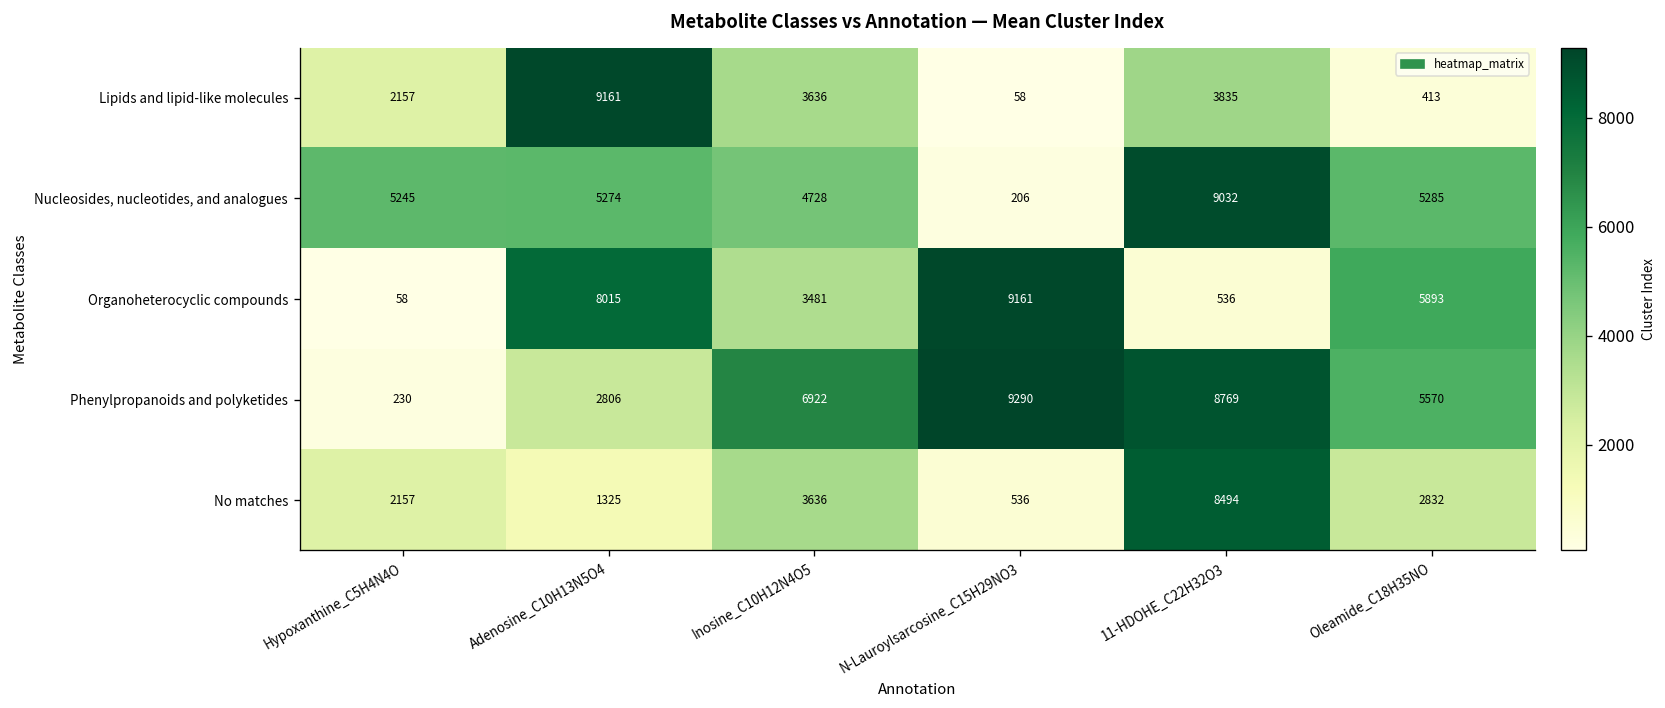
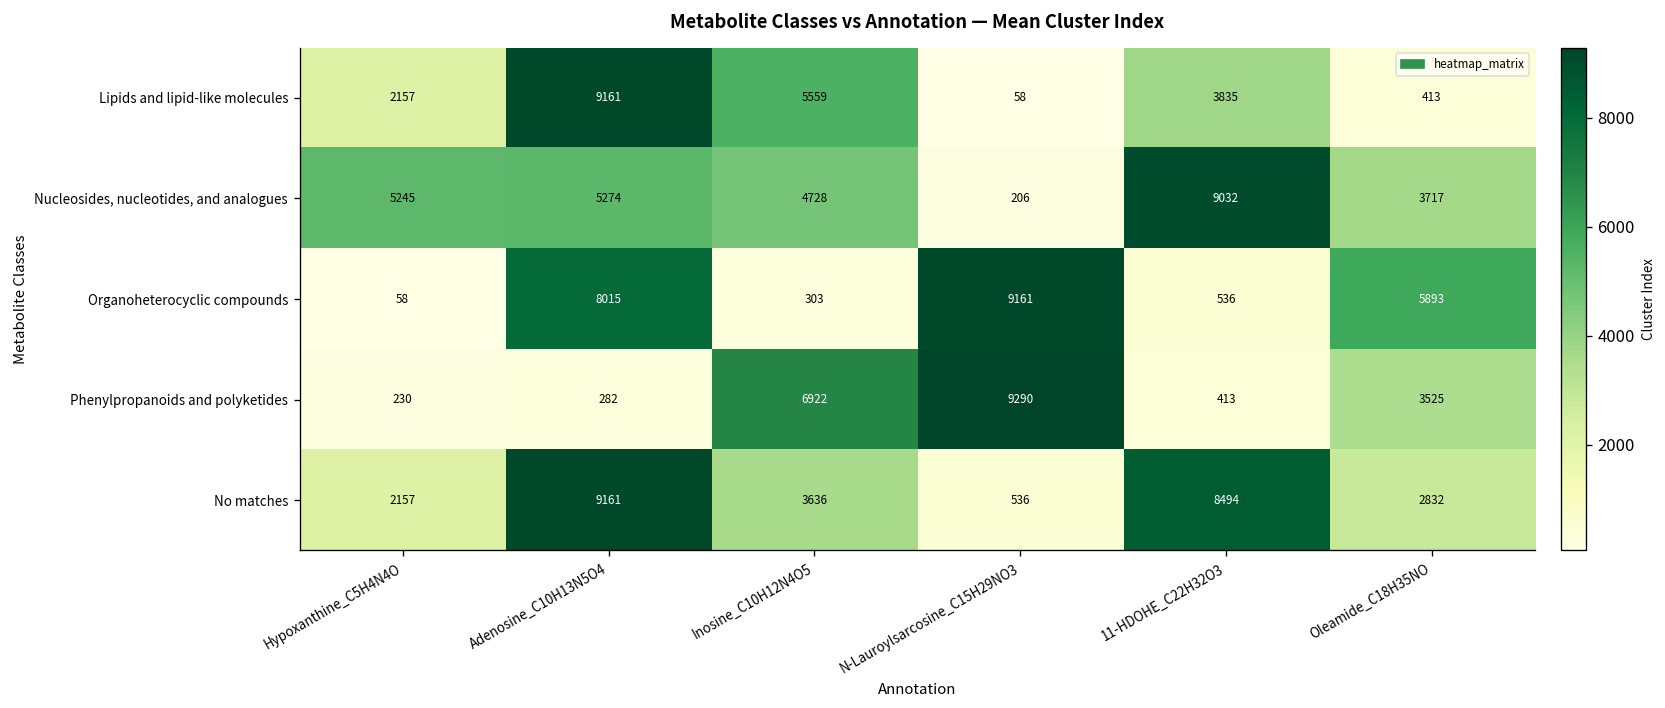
  {
    "Lipids and lipid-like molecules": {
      "Hypoxanthine_C5H4N4O": 2157,
      "Adenosine_C10H13N5O4": 9161,
-     "Inosine_C10H12N4O5": 3636,
+     "Inosine_C10H12N4O5": 5559,
      "N-Lauroylsarcosine_C15H29NO3": 58,
      "11-HDOHE_C22H32O3": 3835,
      "Oleamide_C18H35NO": 413
    },
    "Nucleosides, nucleotides, and analogues": {
      "Hypoxanthine_C5H4N4O": 5245,
      "Adenosine_C10H13N5O4": 5274,
      "Inosine_C10H12N4O5": 4728,
      "N-Lauroylsarcosine_C15H29NO3": 206,
      "11-HDOHE_C22H32O3": 9032,
-     "Oleamide_C18H35NO": 5285
+     "Oleamide_C18H35NO": 3717
    },
    "Organoheterocyclic compounds": {
      "Hypoxanthine_C5H4N4O": 58,
      "Adenosine_C10H13N5O4": 8015,
-     "Inosine_C10H12N4O5": 3481,
+     "Inosine_C10H12N4O5": 303,
      "N-Lauroylsarcosine_C15H29NO3": 9161,
      "11-HDOHE_C22H32O3": 536,
      "Oleamide_C18H35NO": 5893
    },
    "Phenylpropanoids and polyketides": {
      "Hypoxanthine_C5H4N4O": 230,
-     "Adenosine_C10H13N5O4": 2806,
+     "Adenosine_C10H13N5O4": 282,
      "Inosine_C10H12N4O5": 6922,
      "N-Lauroylsarcosine_C15H29NO3": 9290,
-     "11-HDOHE_C22H32O3": 8769,
-     "Oleamide_C18H35NO": 5570
+     "11-HDOHE_C22H32O3": 413,
+     "Oleamide_C18H35NO": 3525
    },
    "No matches": {
      "Hypoxanthine_C5H4N4O": 2157,
-     "Adenosine_C10H13N5O4": 1325,
+     "Adenosine_C10H13N5O4": 9161,
      "Inosine_C10H12N4O5": 3636,
      "N-Lauroylsarcosine_C15H29NO3": 536,
      "11-HDOHE_C22H32O3": 8494,
      "Oleamide_C18H35NO": 2832
    }
  }
